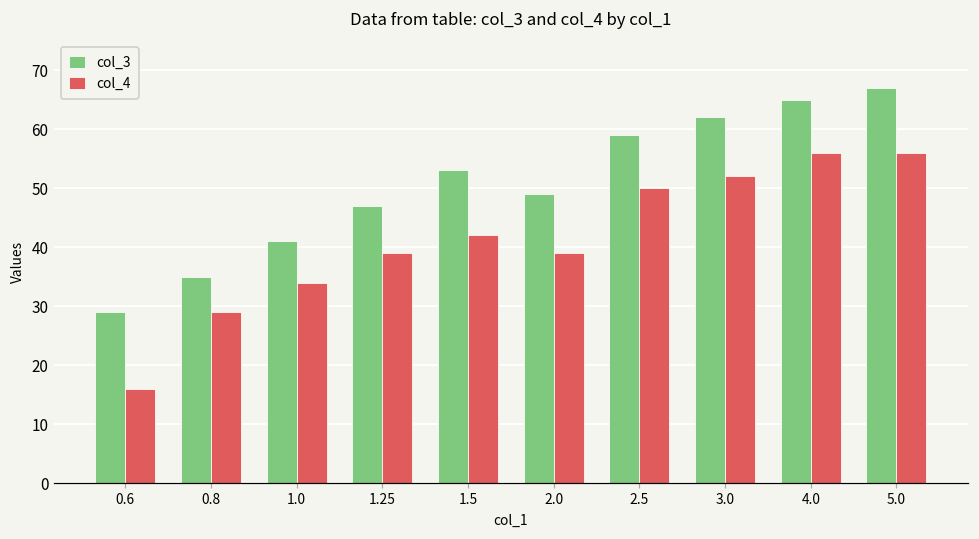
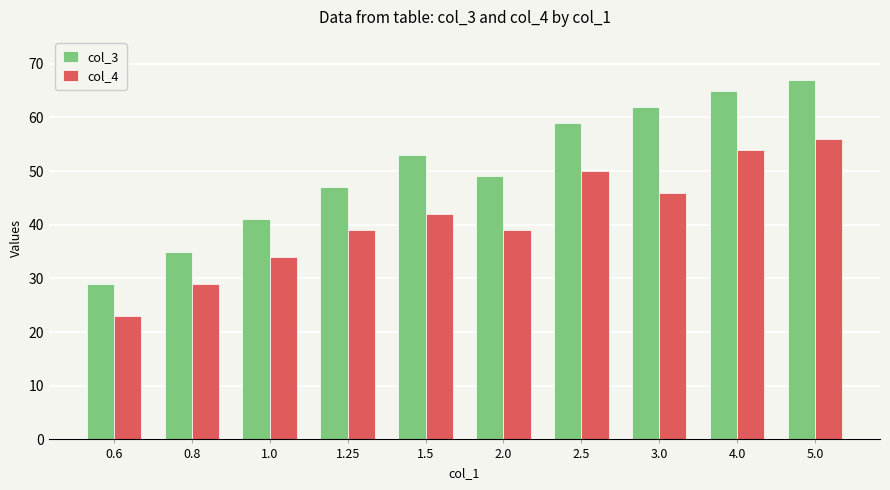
  {
    "col_3": {
      "0.6": 29,
      "0.8": 35,
      "1.0": 41,
      "1.25": 47,
      "1.5": 53,
      "2.0": 49,
      "2.5": 59,
      "3.0": 62,
      "4.0": 65,
      "5.0": 67
    },
    "col_4": {
-     "0.6": 16,
+     "0.6": 23,
      "0.8": 29,
      "1.0": 34,
      "1.25": 39,
      "1.5": 42,
      "2.0": 39,
      "2.5": 50,
-     "3.0": 52,
-     "4.0": 56,
+     "3.0": 46,
+     "4.0": 54,
      "5.0": 56
    }
  }
